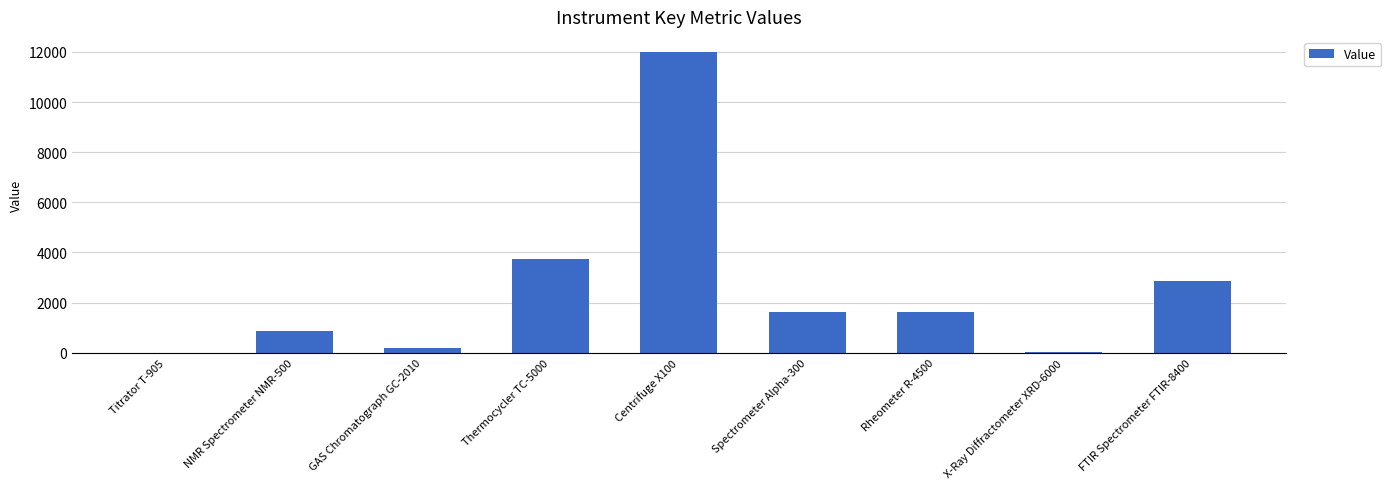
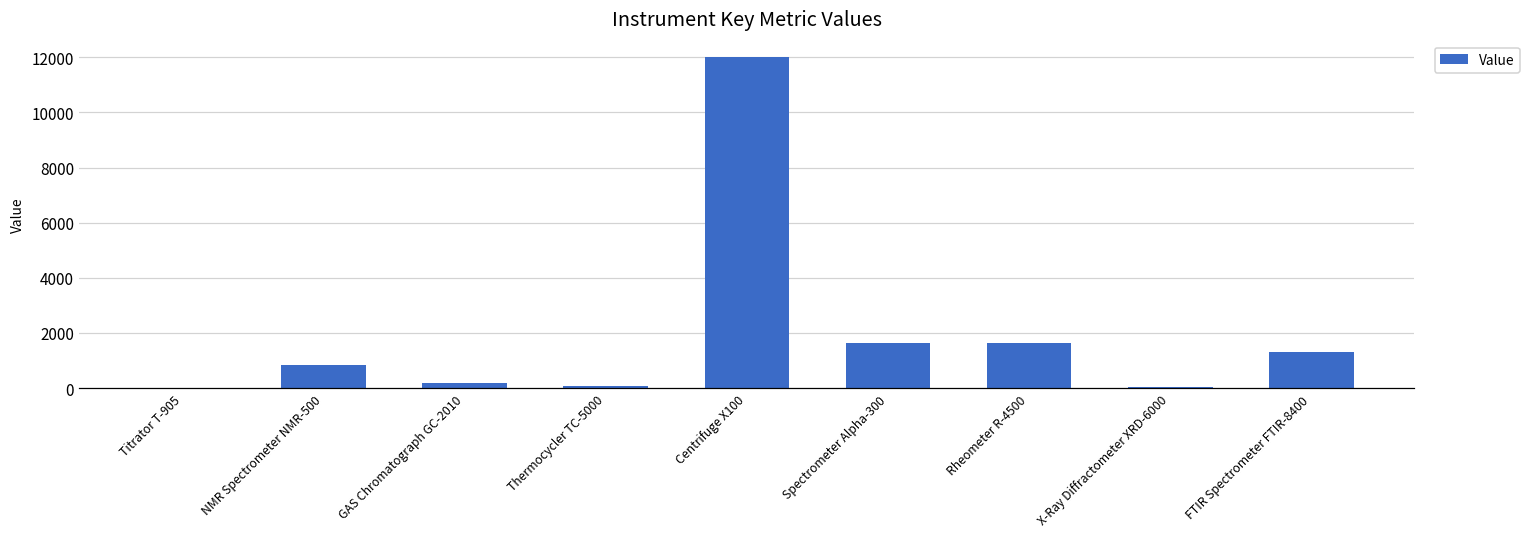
  {
    "NMR Spectrometer NMR-500": 900,
    "GAS Chromatograph GC-2010": 200,
-   "Thermocycler TC-5000": 3700,
+   "Thermocycler TC-5000": 100,
    "Centrifuge X100": 12000,
    "Spectrometer Alpha-300": 1600,
    "Rheometer R-4500": 1600,
-   "FTIR Spectrometer FTIR-8400": 2900
+   "FTIR Spectrometer FTIR-8400": 1300
  }
